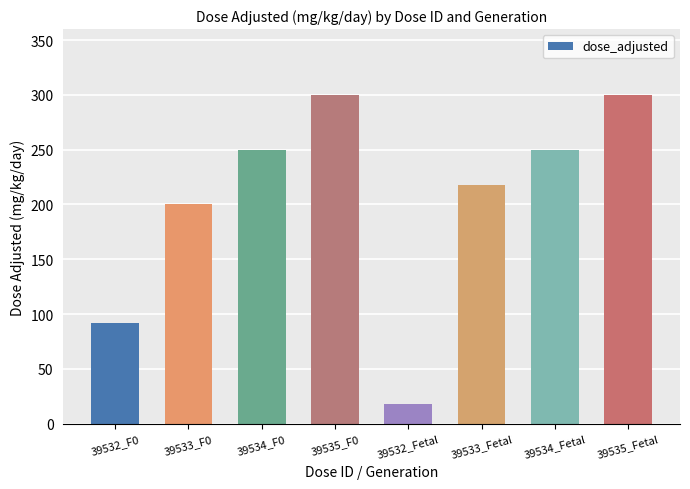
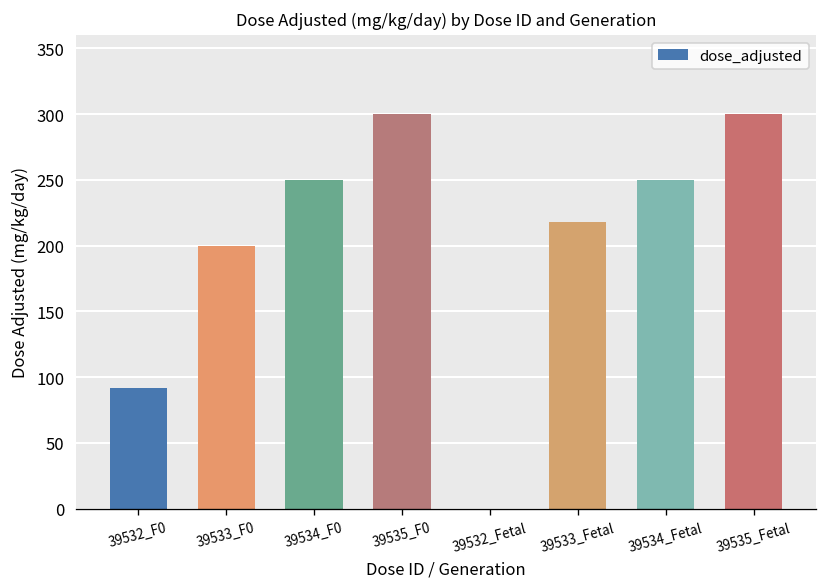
  {
    "39532_F0": 92,
    "39533_F0": 200,
    "39534_F0": 250,
    "39535_F0": 300,
-   "39532_Fetal": 18,
+   "39532_Fetal": 0,
    "39533_Fetal": 218,
    "39534_Fetal": 250,
    "39535_Fetal": 300
  }
